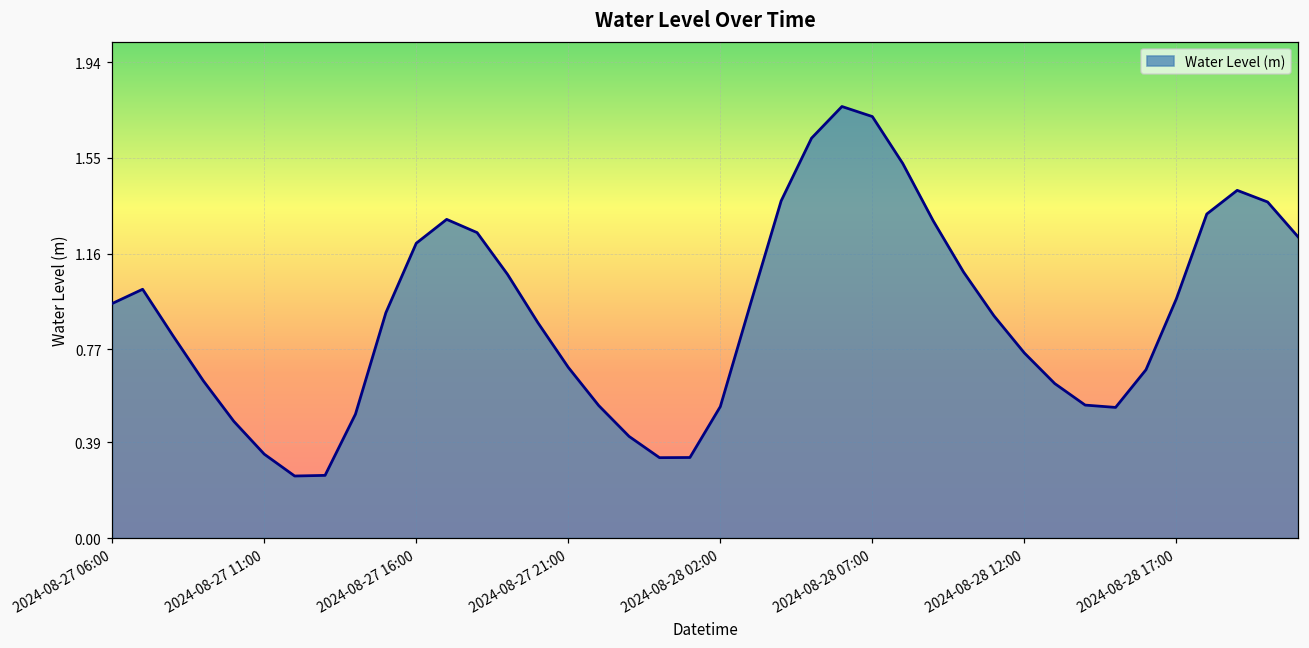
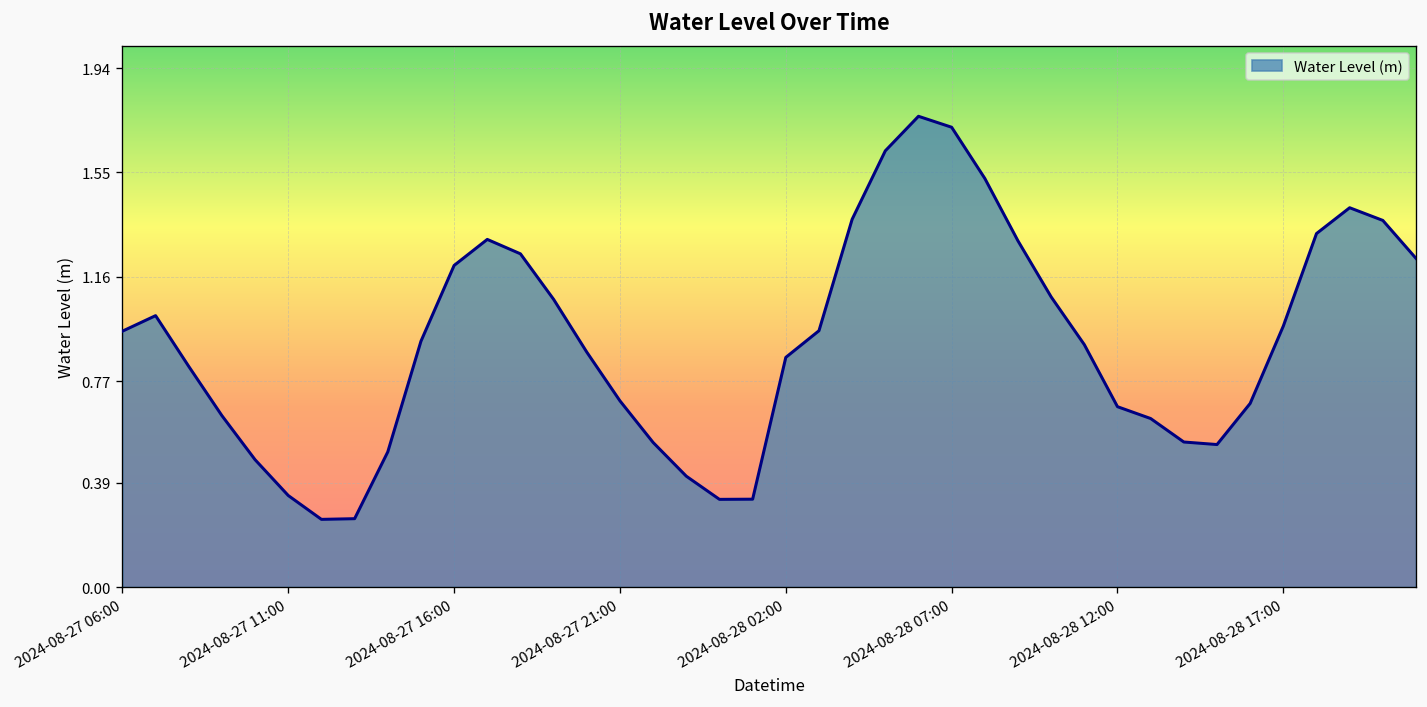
  {
    "2024-08-27 06:00": 0.96,
    "2024-08-27 11:00": 0.34,
    "2024-08-27 16:00": 1.20,
    "2024-08-27 21:00": 0.70,
-   "2024-08-28 02:00": 0.54,
+   "2024-08-28 02:00": 0.86,
    "2024-08-28 07:00": 1.72,
-   "2024-08-28 12:00": 0.75,
+   "2024-08-28 12:00": 0.67,
    "2024-08-28 17:00": 0.98
  }
